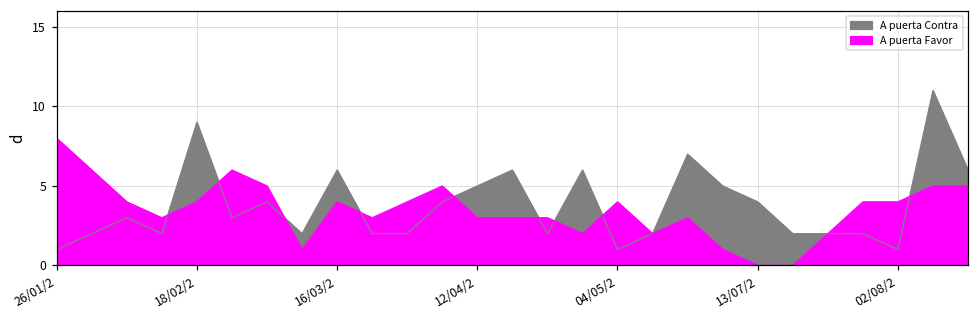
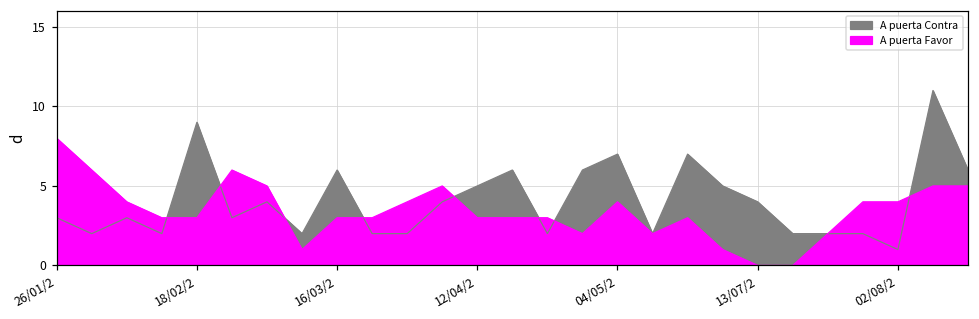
  {
    "A puerta Contra": {
-     "26/01/2": 1,
+     "26/01/2": 3,
      "18/02/2": 9,
      "16/03/2": 6,
      "12/04/2": 5,
-     "04/05/2": 1,
+     "04/05/2": 7,
      "13/07/2": 4,
      "02/08/2": 1
    },
    "A puerta Favor": {
      "26/01/2": 8,
-     "18/02/2": 4,
-     "16/03/2": 4,
+     "18/02/2": 3,
+     "16/03/2": 3,
      "12/04/2": 3,
      "04/05/2": 4,
      "13/07/2": 0,
      "02/08/2": 4
    }
  }
